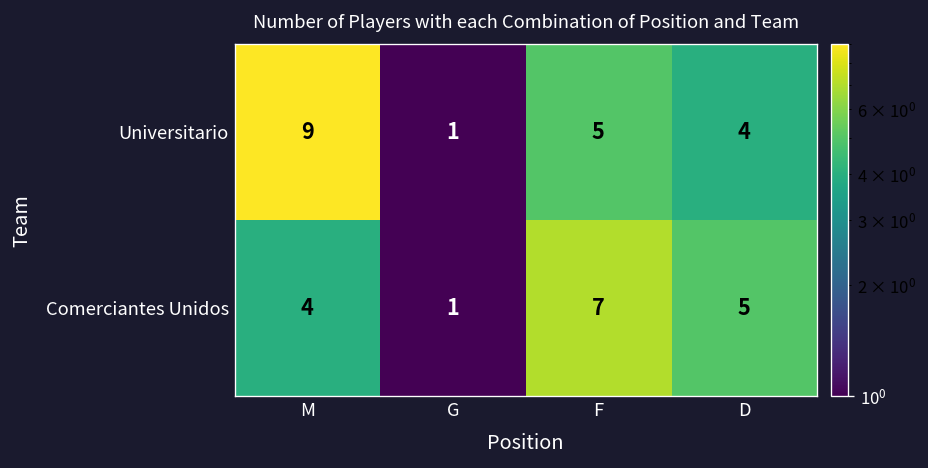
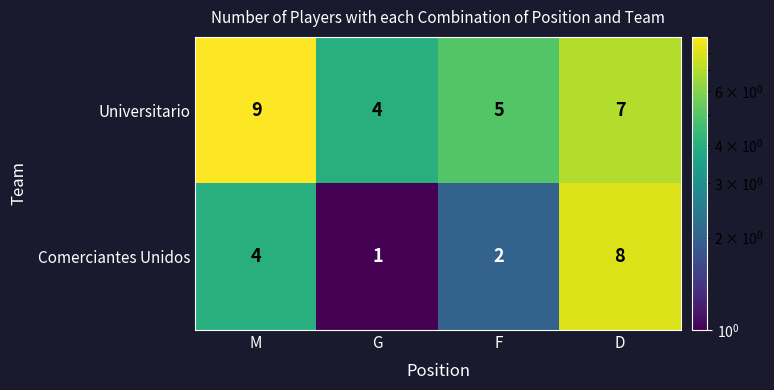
  {
    "Universitario": {
      "M": 9,
-     "G": 1,
+     "G": 4,
      "F": 5,
-     "D": 4
+     "D": 7
    },
    "Comerciantes Unidos": {
      "M": 4,
      "G": 1,
-     "F": 7,
-     "D": 5
+     "F": 2,
+     "D": 8
    }
  }
